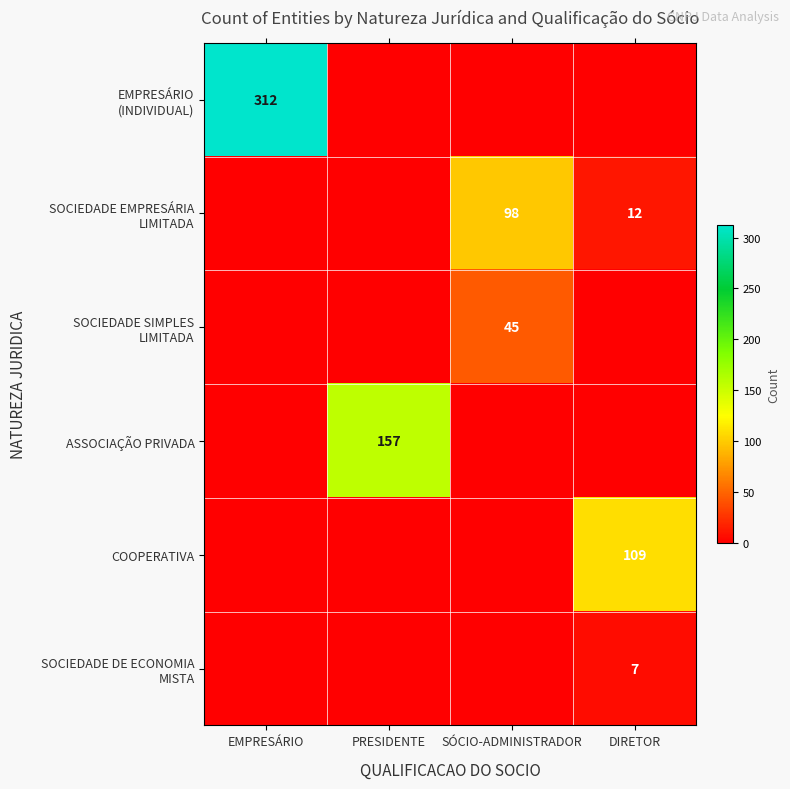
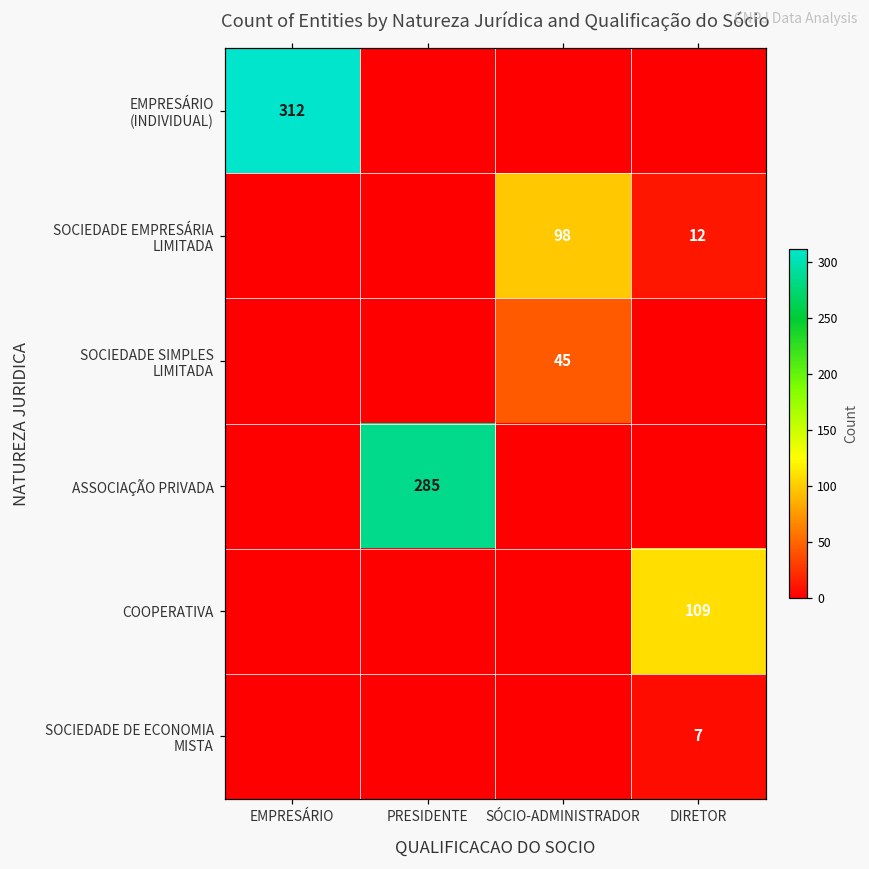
  {
    "EMPRESÁRIO (INDIVIDUAL)": {
      "EMPRESÁRIO": 312
    },
    "SOCIEDADE EMPRESÁRIA LIMITADA": {
      "SÓCIO-ADMINISTRADOR": 98,
      "DIRETOR": 12
    },
    "SOCIEDADE SIMPLES LIMITADA": {
      "SÓCIO-ADMINISTRADOR": 45
    },
    "ASSOCIAÇÃO PRIVADA": {
-     "PRESIDENTE": 157
+     "PRESIDENTE": 285
    },
    "COOPERATIVA": {
      "DIRETOR": 109
    },
    "SOCIEDADE DE ECONOMIA MISTA": {
      "DIRETOR": 7
    }
  }
